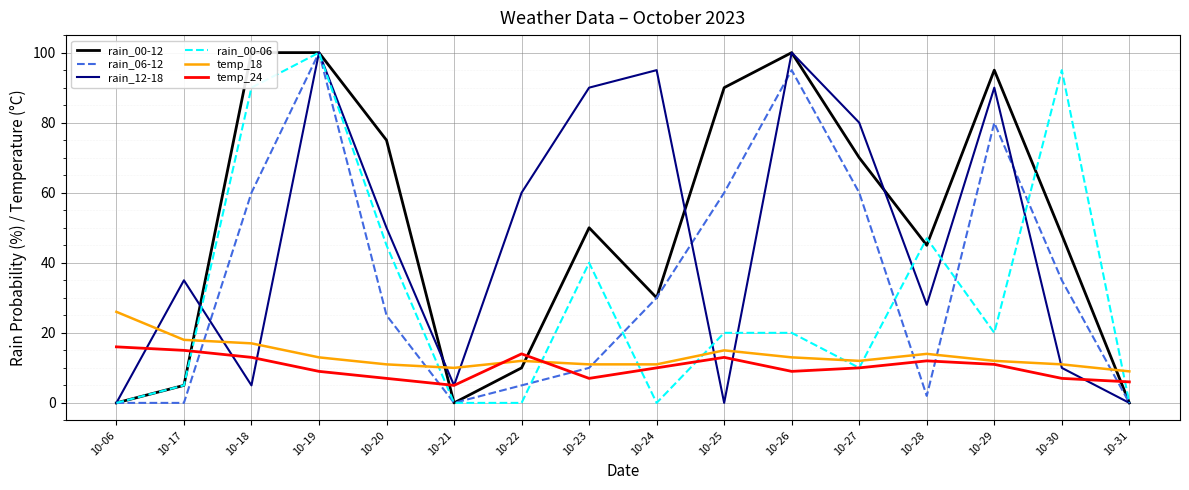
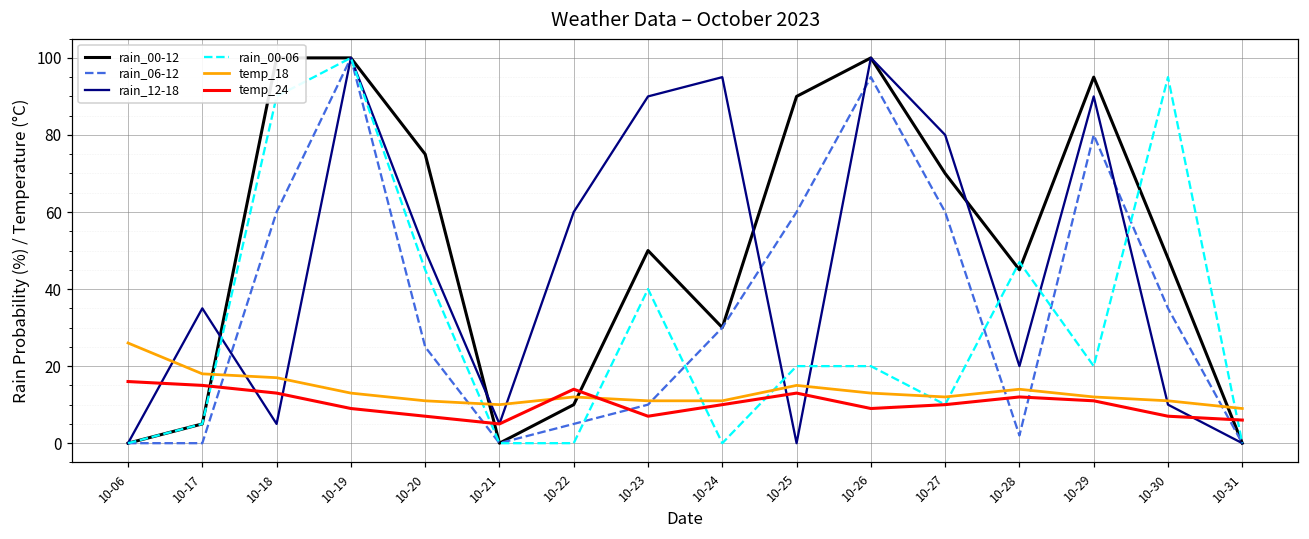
  {
    "rain_00-12": {
      "10-20": 75,
      "10-22": 10,
      "10-23": 50,
      "10-25": 90,
      "10-27": 70,
      "10-28": 45,
      "10-29": 95,
      "10-30": 48
    },
    "rain_06-12": {
      "10-17": 0,
      "10-18": 60,
      "10-20": 25,
      "10-22": 5,
      "10-23": 10,
      "10-25": 60,
      "10-26": 95,
      "10-27": 60,
      "10-28": 2,
      "10-29": 80,
      "10-30": 35
    },
    "rain_12-18": {
      "10-17": 35,
      "10-18": 5,
      "10-20": 50,
      "10-22": 60,
      "10-23": 90,
      "10-24": 95,
      "10-25": 0,
      "10-27": 80,
-     "10-28": 28,
+     "10-28": 20,
      "10-29": 90,
      "10-30": 10
    },
    "rain_00-06": {
      "10-20": 45,
      "10-22": 0,
      "10-23": 40,
      "10-24": 0,
      "10-25": 20,
      "10-26": 20,
      "10-28": 47,
      "10-29": 20,
      "10-30": 95
    },
    "temp_18": {
      "10-06": 26,
      "10-17": 18,
      "10-18": 17,
      "10-19": 13,
      "10-20": 11,
      "10-21": 10,
      "10-22": 12,
      "10-23": 11,
      "10-24": 11,
      "10-25": 15,
      "10-26": 13,
      "10-27": 12,
      "10-28": 14,
      "10-29": 12,
      "10-30": 11,
      "10-31": 9
    },
    "temp_24": {
      "10-06": 16,
      "10-17": 15,
      "10-18": 13,
      "10-19": 9,
      "10-20": 7,
      "10-22": 14,
      "10-23": 7,
      "10-24": 10,
      "10-25": 13,
      "10-26": 9,
      "10-28": 12,
      "10-29": 11,
      "10-30": 7,
      "10-31": 6
    }
  }
